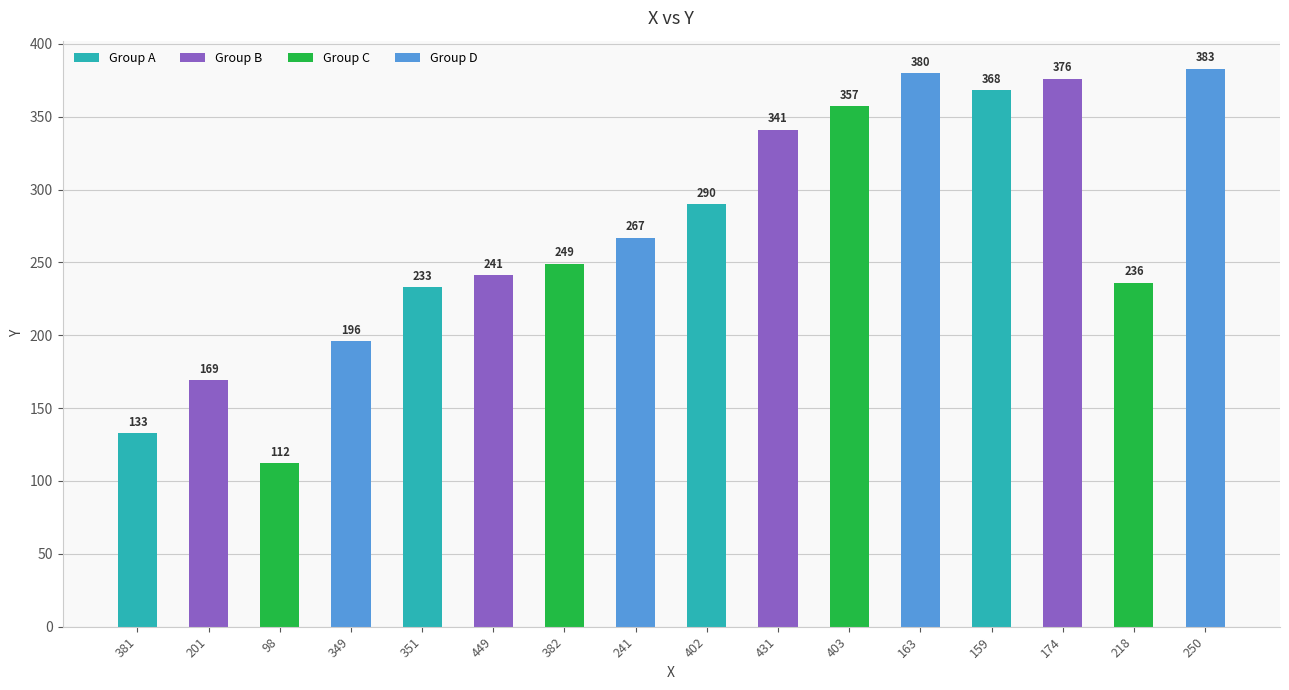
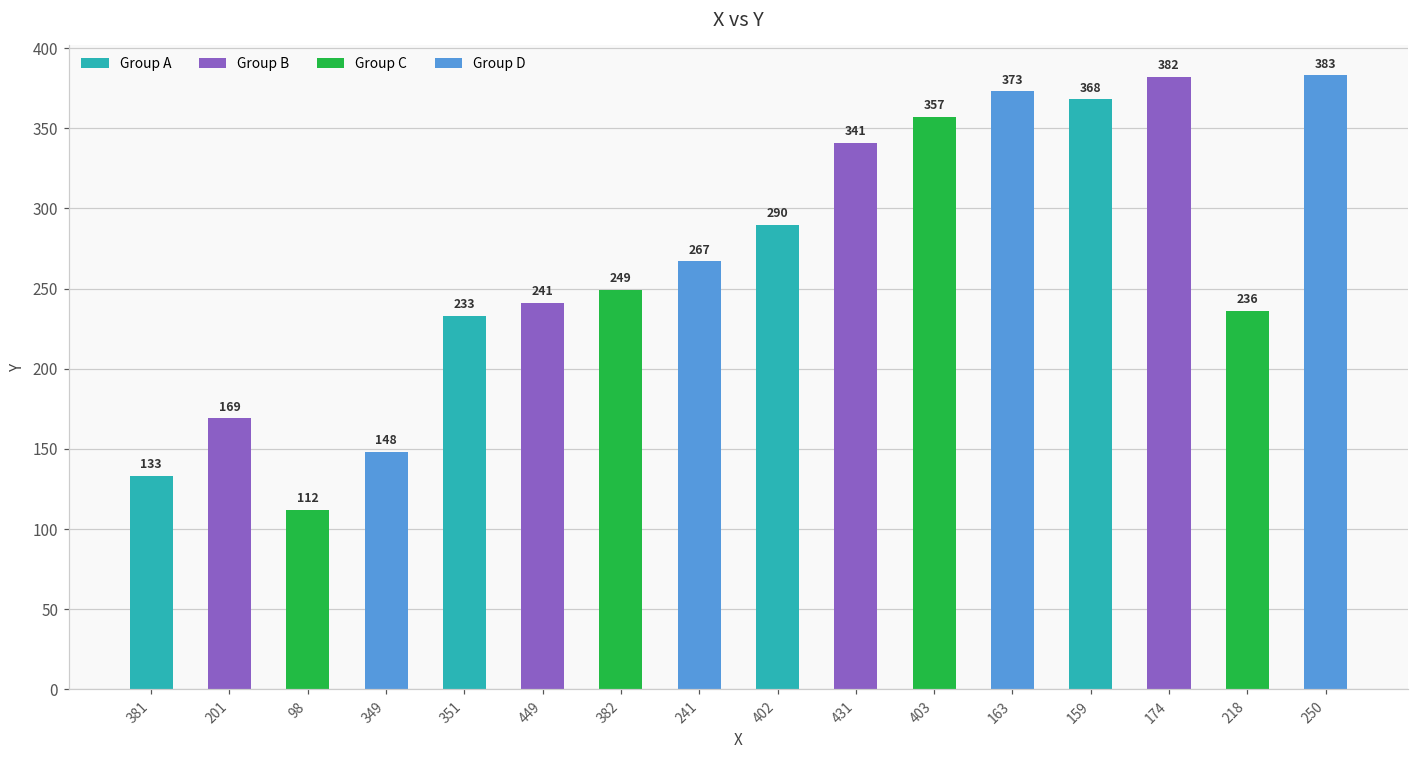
  {
    "381": 133,
    "201": 169,
    "98": 112,
-   "349": 196,
+   "349": 148,
    "351": 233,
    "449": 241,
    "382": 249,
    "241": 267,
    "402": 290,
    "431": 341,
    "403": 357,
-   "163": 380,
+   "163": 373,
    "159": 368,
-   "174": 376,
+   "174": 382,
    "218": 236,
    "250": 383
  }
